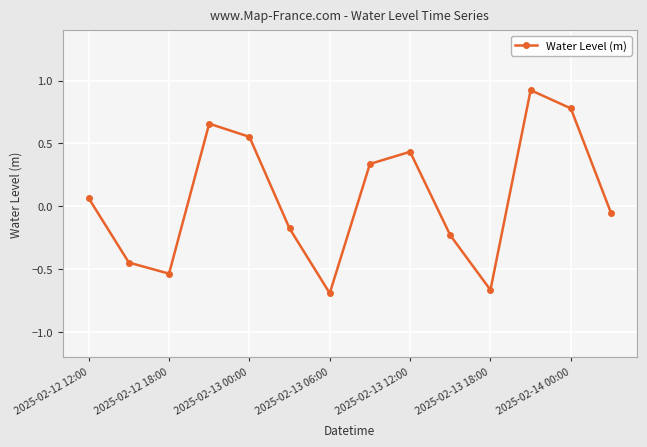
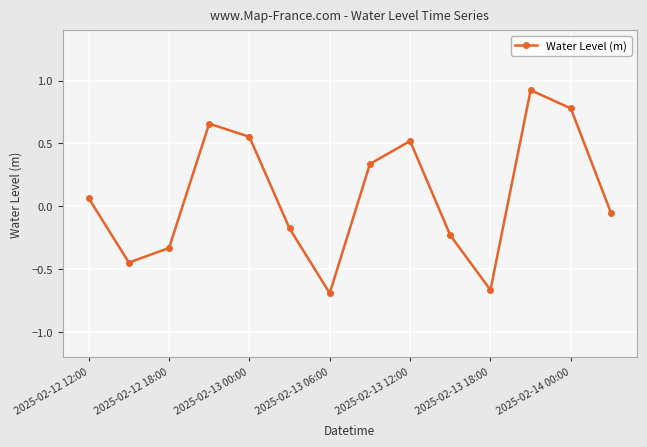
  {
    "2025-02-12 12:00": 0.06,
-   "2025-02-12 18:00": -0.54,
+   "2025-02-12 18:00": -0.33,
    "2025-02-13 00:00": 0.55,
    "2025-02-13 06:00": -0.69,
-   "2025-02-13 12:00": 0.43,
+   "2025-02-13 12:00": 0.52,
    "2025-02-13 18:00": -0.67,
    "2025-02-14 00:00": 0.78
  }
